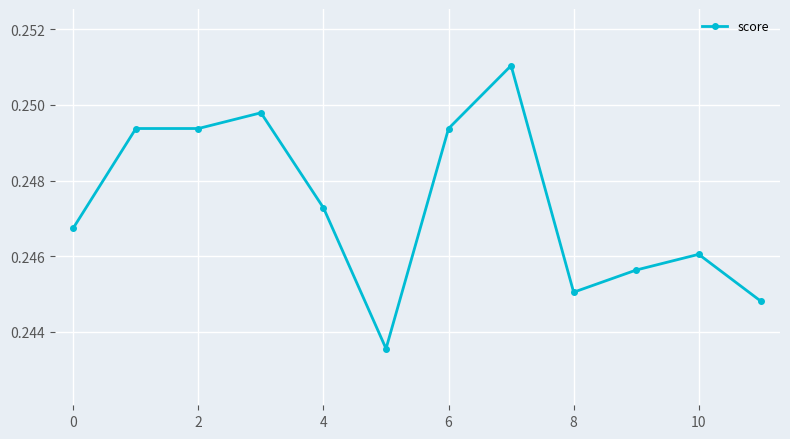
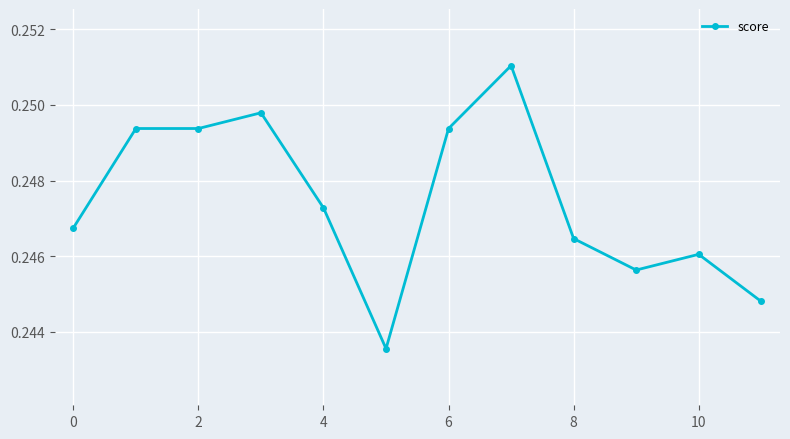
  {
    "0": 0.2467,
    "2": 0.2494,
    "4": 0.2473,
    "6": 0.2494,
-   "8": 0.2450,
+   "8": 0.2465,
    "10": 0.2461
  }
